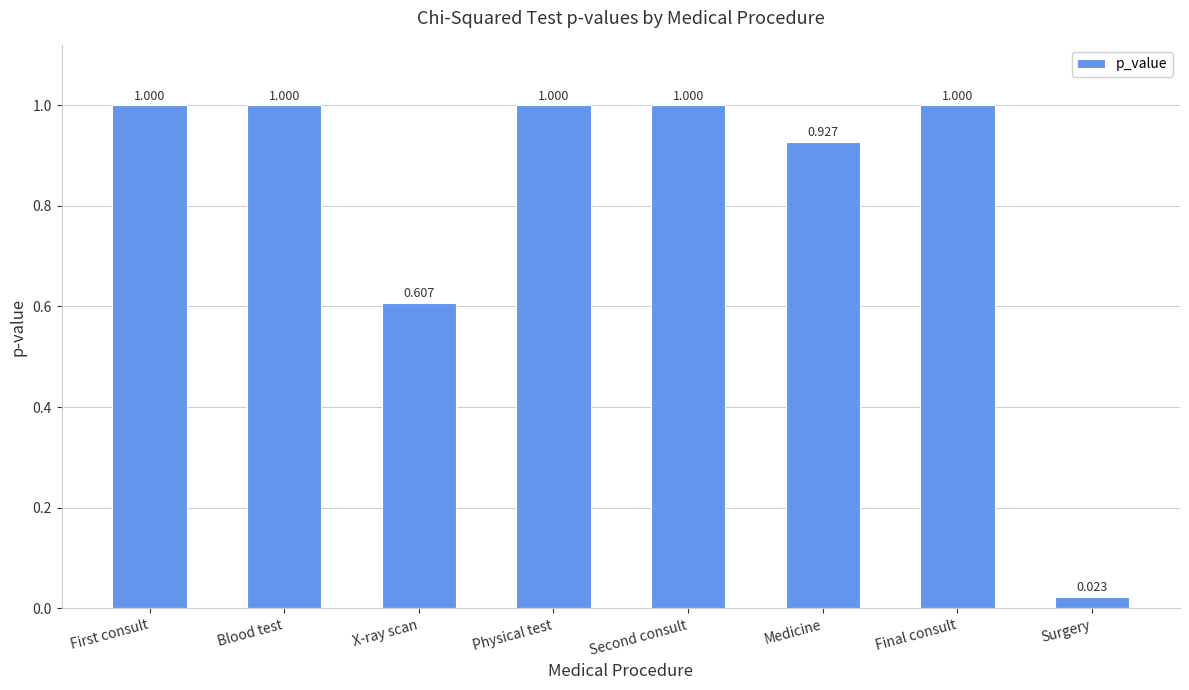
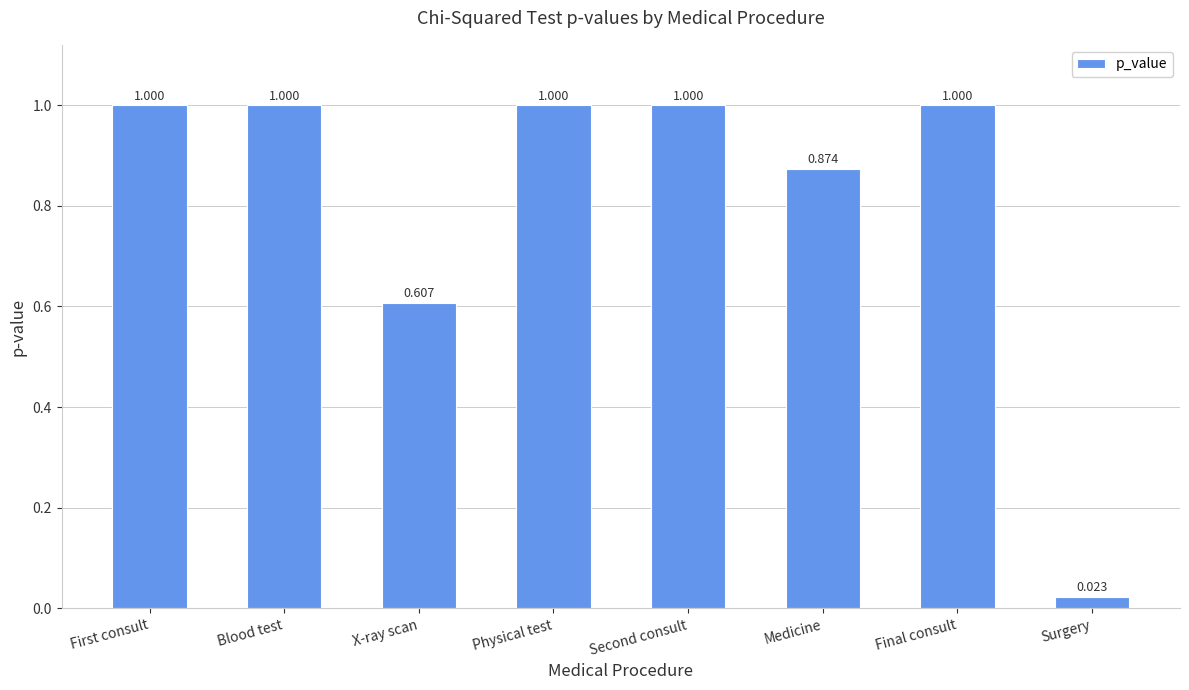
  {
    "First consult": 1.000,
    "Blood test": 1.000,
    "X-ray scan": 0.607,
    "Physical test": 1.000,
    "Second consult": 1.000,
-   "Medicine": 0.927,
+   "Medicine": 0.874,
    "Final consult": 1.000,
    "Surgery": 0.023
  }
